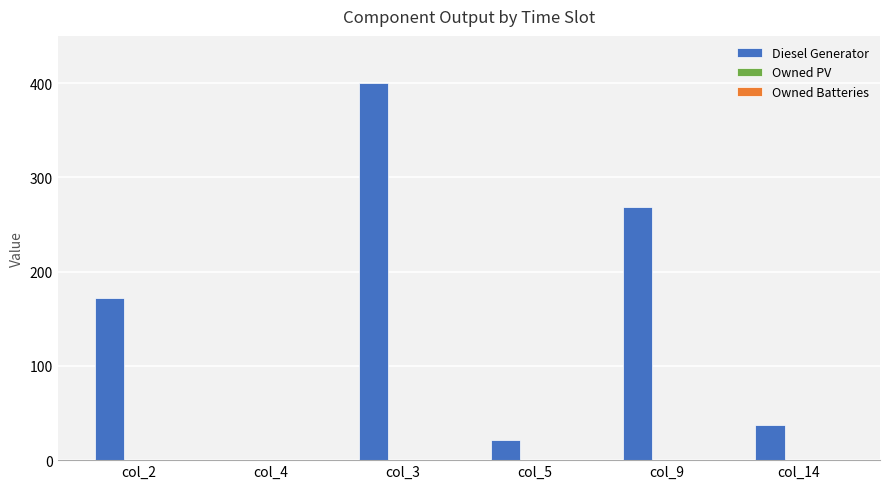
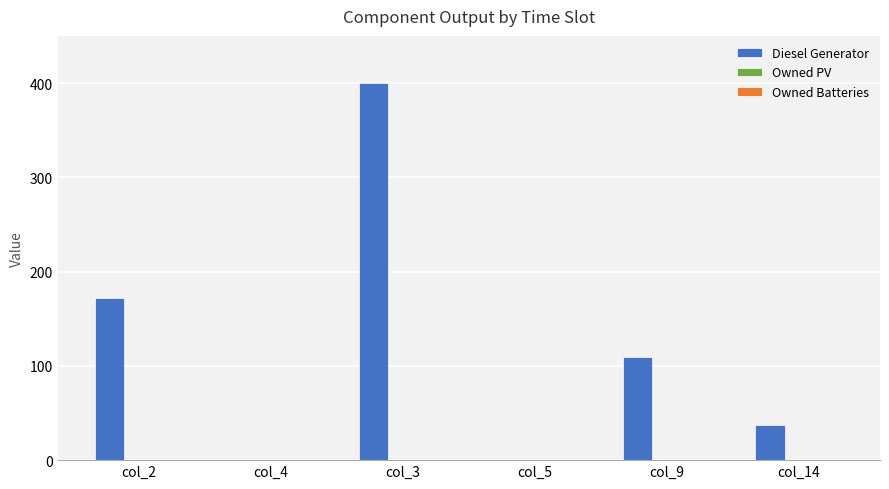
  {
    "Diesel Generator": {
      "col_2": 170,
      "col_4": 0,
      "col_3": 400,
-     "col_5": 20,
-     "col_9": 270,
+     "col_5": 0,
+     "col_9": 110,
      "col_14": 40
    },
    "Owned PV": {
      "col_2": 0,
      "col_4": 0,
      "col_3": 0,
      "col_5": 0,
      "col_9": 0,
      "col_14": 0
    },
    "Owned Batteries": {
      "col_2": 0,
      "col_4": 0,
      "col_3": 0,
      "col_5": 0,
      "col_9": 0,
      "col_14": 0
    }
  }
